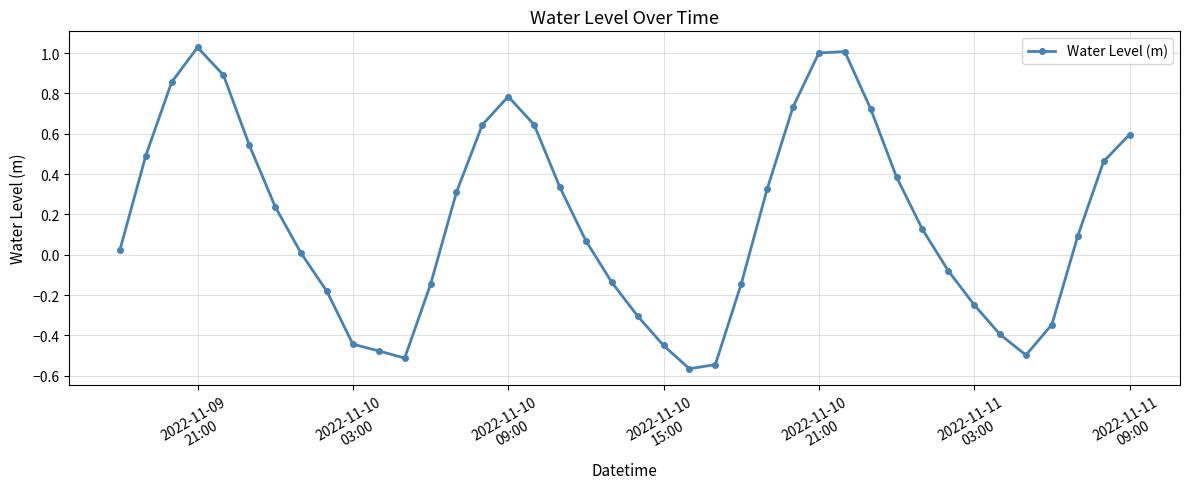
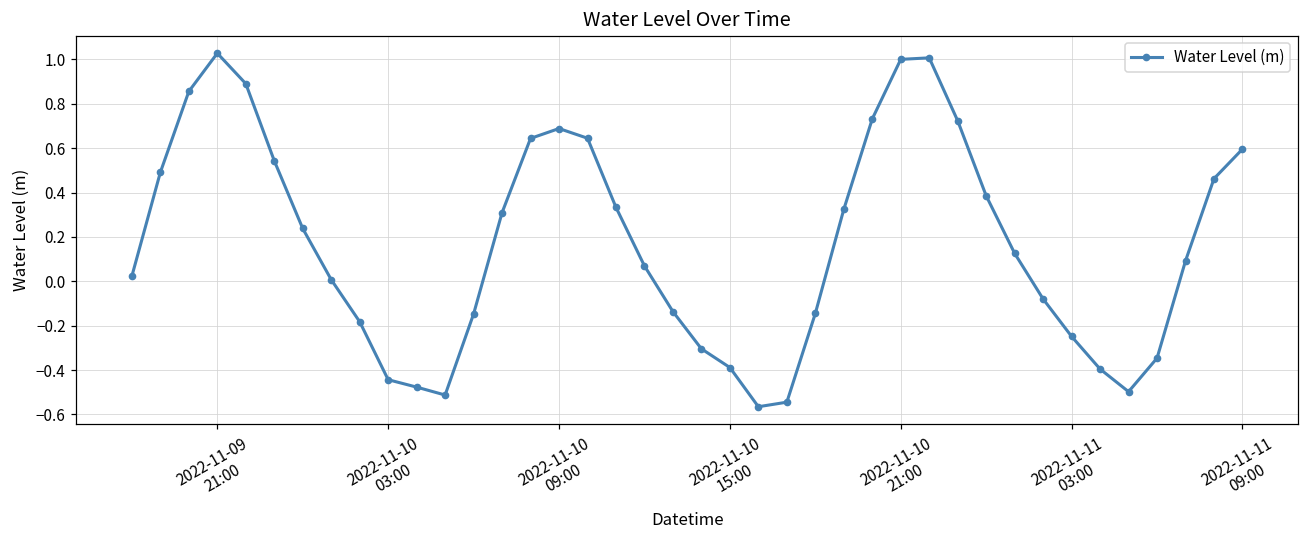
  {
    "2022-11-09 21:00": 1.03,
    "2022-11-10 03:00": -0.44,
-   "2022-11-10 09:00": 0.78,
-   "2022-11-10 15:00": -0.45,
+   "2022-11-10 09:00": 0.69,
+   "2022-11-10 15:00": -0.39,
    "2022-11-10 21:00": 1.00,
    "2022-11-11 03:00": -0.25,
    "2022-11-11 09:00": 0.60
  }
